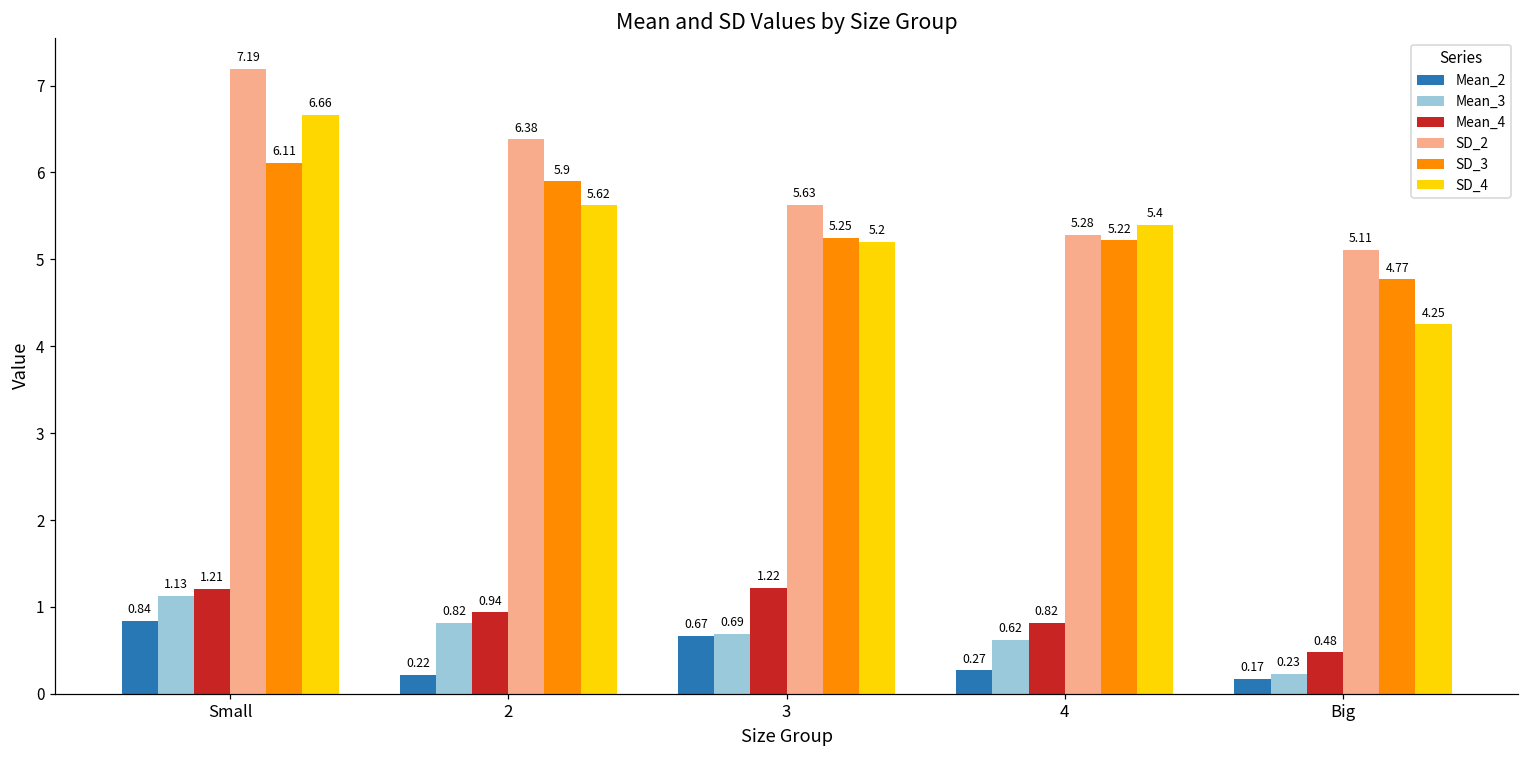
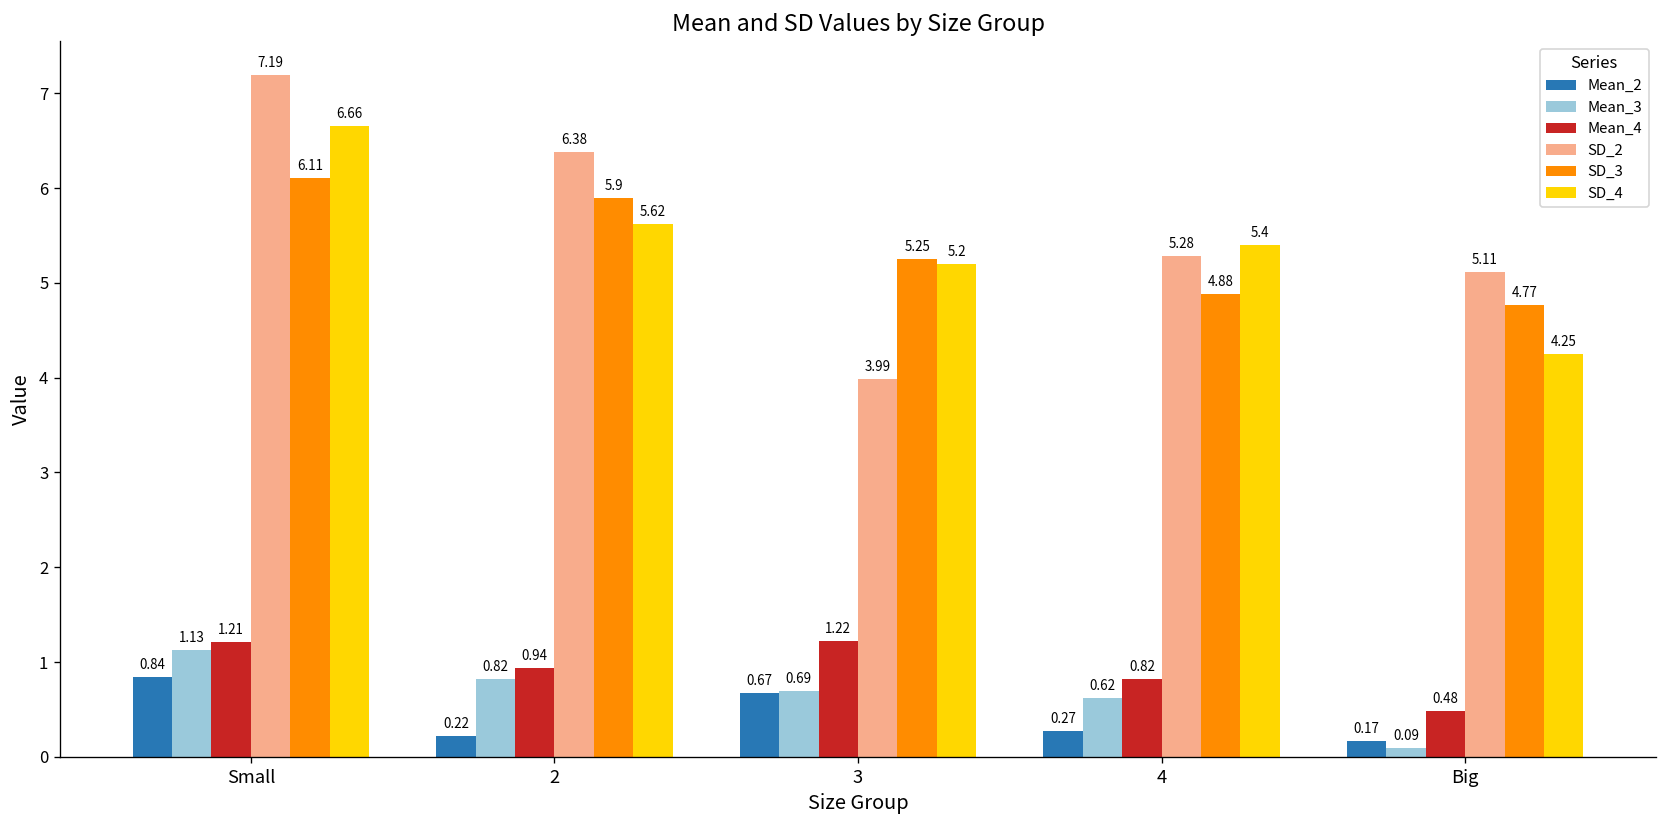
  {
    "Mean_2": {
      "Small": 0.84,
      "2": 0.22,
      "3": 0.67,
      "4": 0.27,
      "Big": 0.17
    },
    "Mean_3": {
      "Small": 1.13,
      "2": 0.82,
      "3": 0.69,
      "4": 0.62,
-     "Big": 0.23
+     "Big": 0.09
    },
    "Mean_4": {
      "Small": 1.21,
      "2": 0.94,
      "3": 1.22,
      "4": 0.82,
      "Big": 0.48
    },
    "SD_2": {
      "Small": 7.19,
      "2": 6.38,
-     "3": 5.63,
+     "3": 3.99,
      "4": 5.28,
      "Big": 5.11
    },
    "SD_3": {
      "Small": 6.11,
      "2": 5.9,
      "3": 5.25,
-     "4": 5.22,
+     "4": 4.88,
      "Big": 4.77
    },
    "SD_4": {
      "Small": 6.66,
      "2": 5.62,
      "3": 5.2,
      "4": 5.4,
      "Big": 4.25
    }
  }
